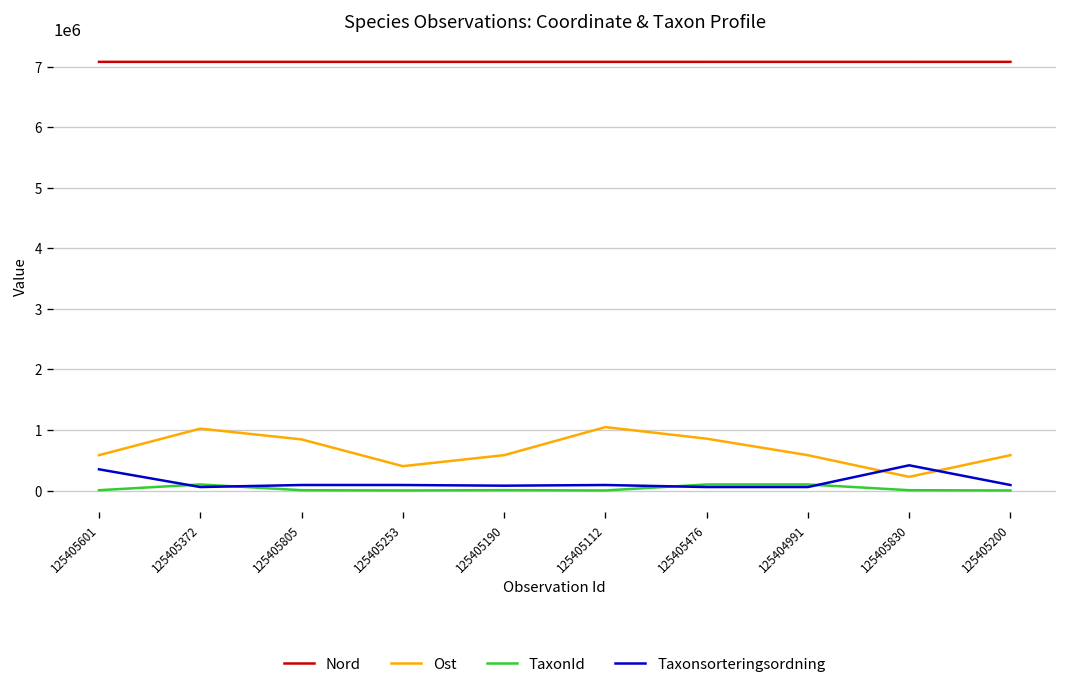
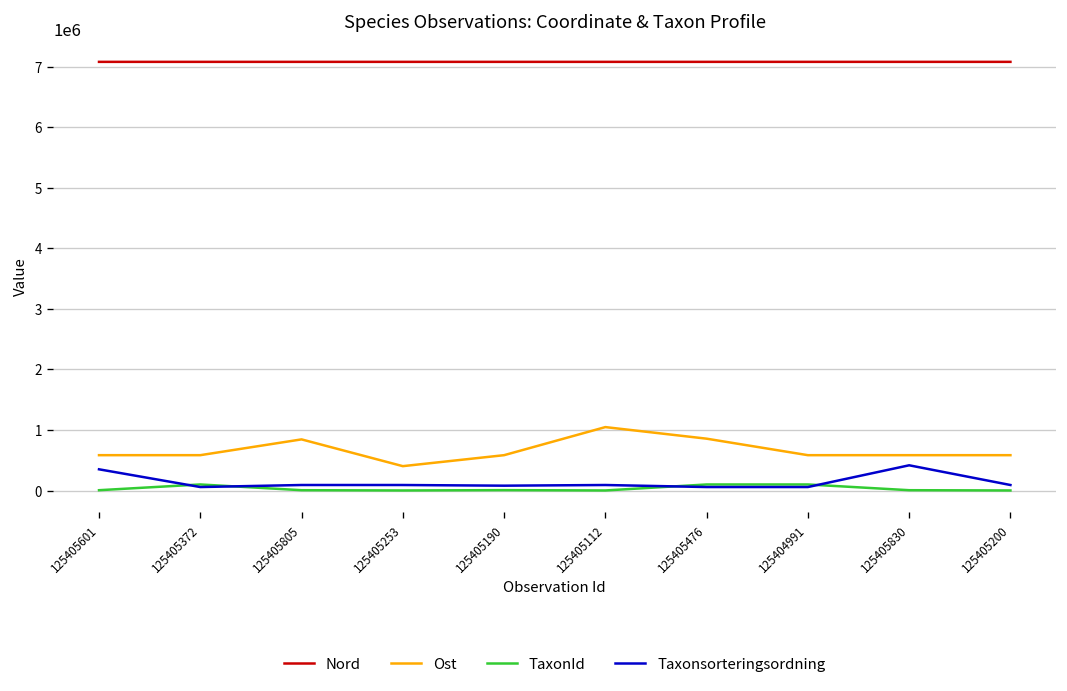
  {
    "Nord": {
      "125405601": 7100000,
      "125405372": 7100000,
      "125405805": 7100000,
      "125405253": 7100000,
      "125405190": 7100000,
      "125405112": 7100000,
      "125405476": 7100000,
      "125404991": 7100000,
      "125405830": 7100000,
      "125405200": 7100000
    },
    "Ost": {
      "125405601": 600000,
-     "125405372": 1000000,
+     "125405372": 600000,
      "125405805": 800000,
      "125405253": 400000,
      "125405190": 600000,
      "125405112": 1000000,
      "125405476": 900000,
      "125404991": 600000,
-     "125405830": 200000,
+     "125405830": 600000,
      "125405200": 600000
    },
    "TaxonId": {
      "125405601": 0,
      "125405805": 0,
      "125405253": 0,
      "125405190": 0,
      "125405112": 0,
      "125405830": 0,
      "125405200": 0
    },
    "Taxonsorteringsordning": {
      "125405601": 400000,
      "125405805": 100000,
      "125405253": 100000,
      "125405190": 100000,
      "125405112": 100000,
      "125405830": 400000,
      "125405200": 100000
    }
  }
